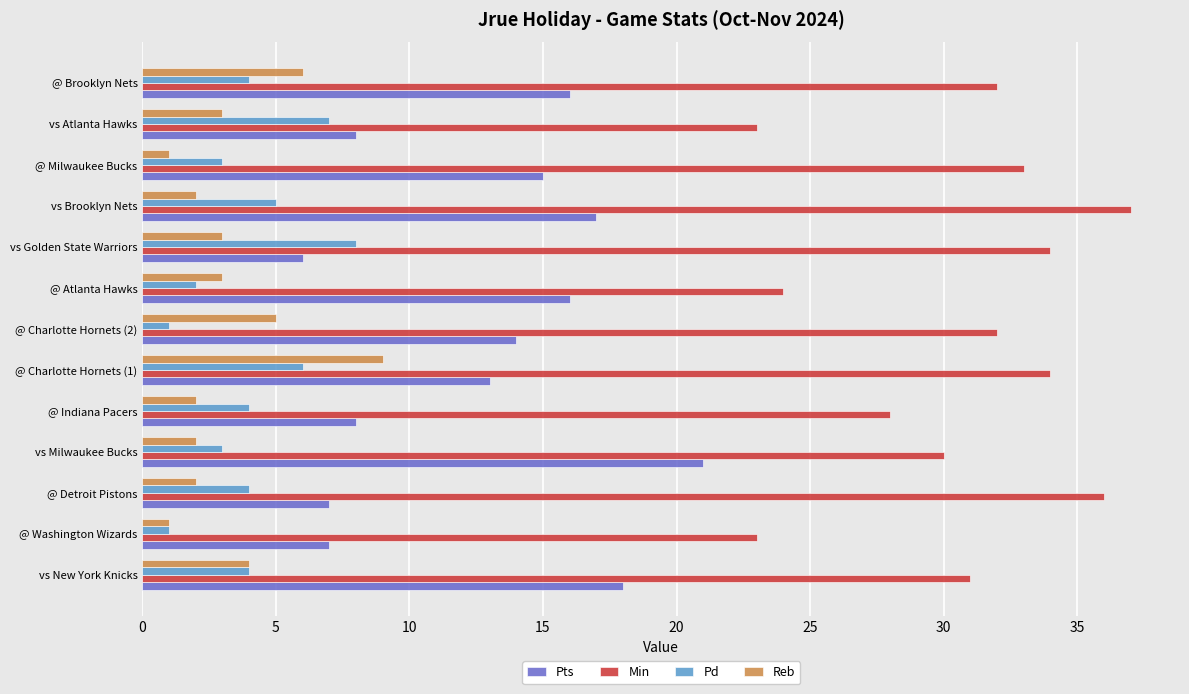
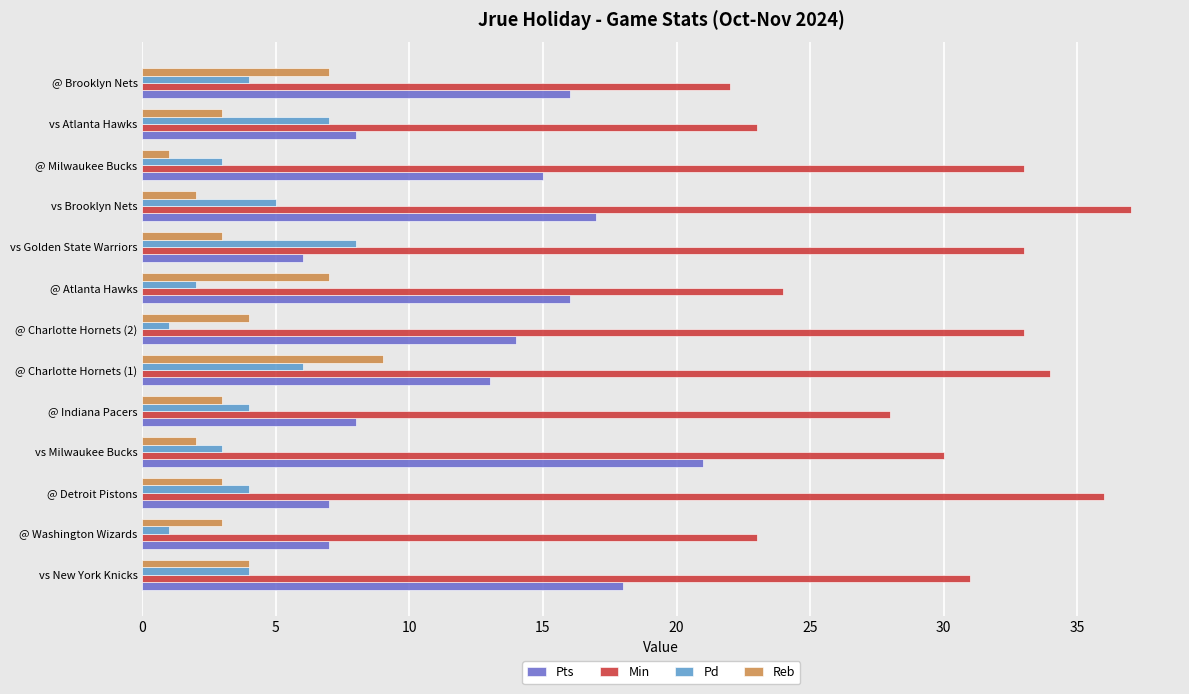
  {
    "Min": {
-     "@ Brooklyn Nets": 32,
+     "@ Brooklyn Nets": 22,
      "vs Atlanta Hawks": 23,
      "@ Milwaukee Bucks": 33,
      "vs Brooklyn Nets": 37,
-     "vs Golden State Warriors": 34,
+     "vs Golden State Warriors": 33,
      "@ Atlanta Hawks": 24,
-     "@ Charlotte Hornets (2)": 32,
+     "@ Charlotte Hornets (2)": 33,
      "@ Charlotte Hornets (1)": 34,
      "@ Indiana Pacers": 28,
      "vs Milwaukee Bucks": 30,
      "@ Detroit Pistons": 36,
      "@ Washington Wizards": 23,
      "vs New York Knicks": 31
    },
    "Reb": {
-     "@ Brooklyn Nets": 6,
+     "@ Brooklyn Nets": 7,
      "vs Atlanta Hawks": 3,
      "@ Milwaukee Bucks": 1,
      "vs Brooklyn Nets": 2,
      "vs Golden State Warriors": 3,
-     "@ Atlanta Hawks": 3,
-     "@ Charlotte Hornets (2)": 5,
+     "@ Atlanta Hawks": 7,
+     "@ Charlotte Hornets (2)": 4,
      "@ Charlotte Hornets (1)": 9,
-     "@ Indiana Pacers": 2,
+     "@ Indiana Pacers": 3,
      "vs Milwaukee Bucks": 2,
-     "@ Detroit Pistons": 2,
-     "@ Washington Wizards": 1,
+     "@ Detroit Pistons": 3,
+     "@ Washington Wizards": 3,
      "vs New York Knicks": 4
    }
  }
